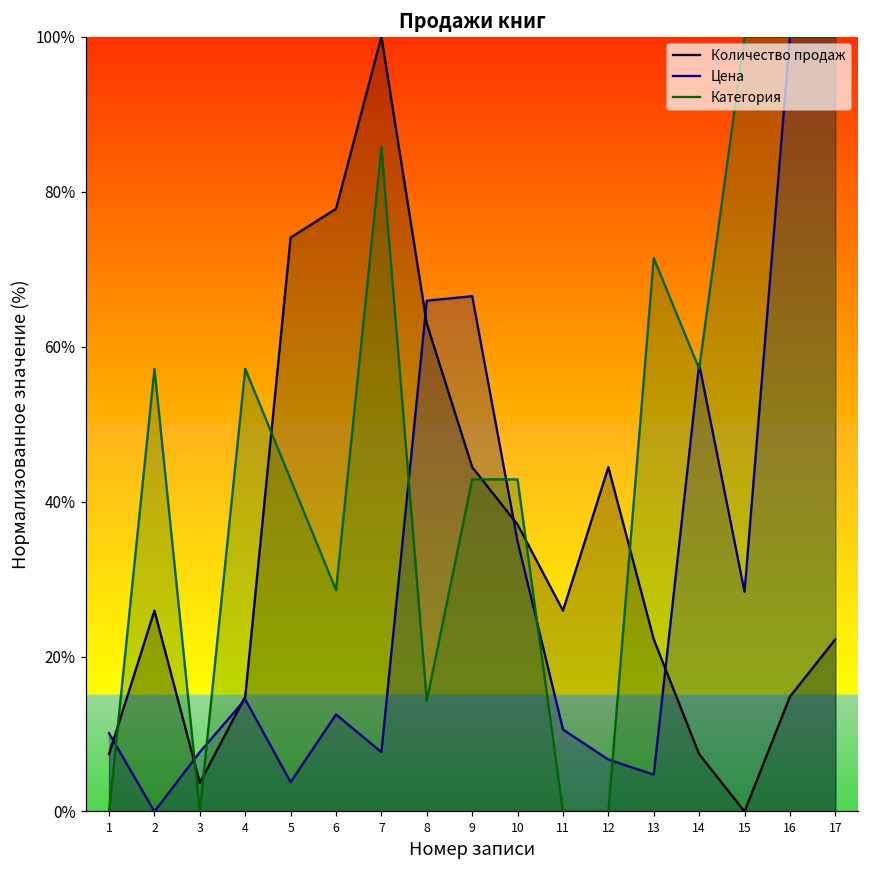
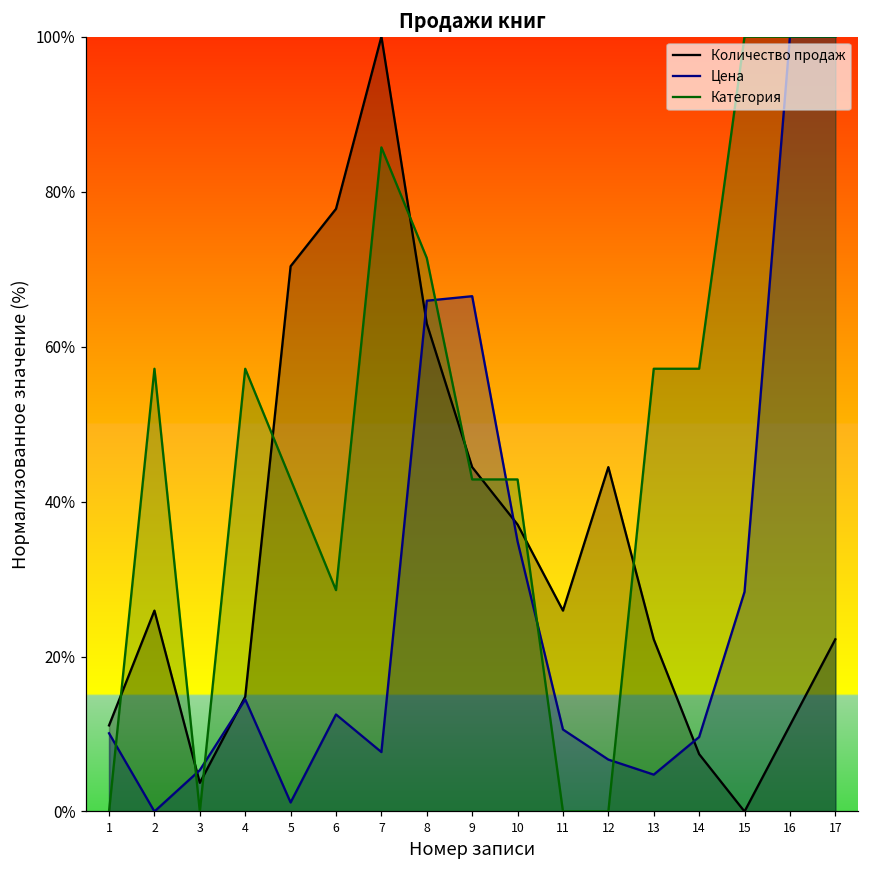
  {
    "Количество продаж": {
-     "1": "7%",
+     "1": "11%",
      "2": "26%",
      "3": "4%",
-     "5": "74%",
+     "5": "70%",
      "6": "78%",
      "7": "100%",
      "8": "63%",
      "9": "44%",
      "10": "37%",
      "11": "26%",
      "12": "44%",
      "13": "22%",
      "14": "7%",
      "15": "0%",
-     "16": "15%",
+     "16": "11%",
      "17": "22%"
    },
    "Цена": {
      "1": "10%",
      "2": "0%",
-     "3": "8%",
-     "5": "4%",
+     "3": "5%",
+     "5": "1%",
      "6": "13%",
      "7": "8%",
      "8": "66%",
      "9": "67%",
      "10": "35%",
      "11": "11%",
      "12": "7%",
      "13": "5%",
-     "14": "58%",
+     "14": "10%",
      "15": "28%"
    },
    "Категория": {
      "1": "0%",
      "2": "57%",
      "3": "0%",
      "4": "57%",
      "5": "43%",
      "6": "29%",
      "7": "86%",
-     "8": "14%",
+     "8": "71%",
      "9": "43%",
      "10": "43%",
      "11": "0%",
      "12": "0%",
-     "13": "71%",
+     "13": "57%",
      "14": "57%",
      "15": "100%"
    }
  }
